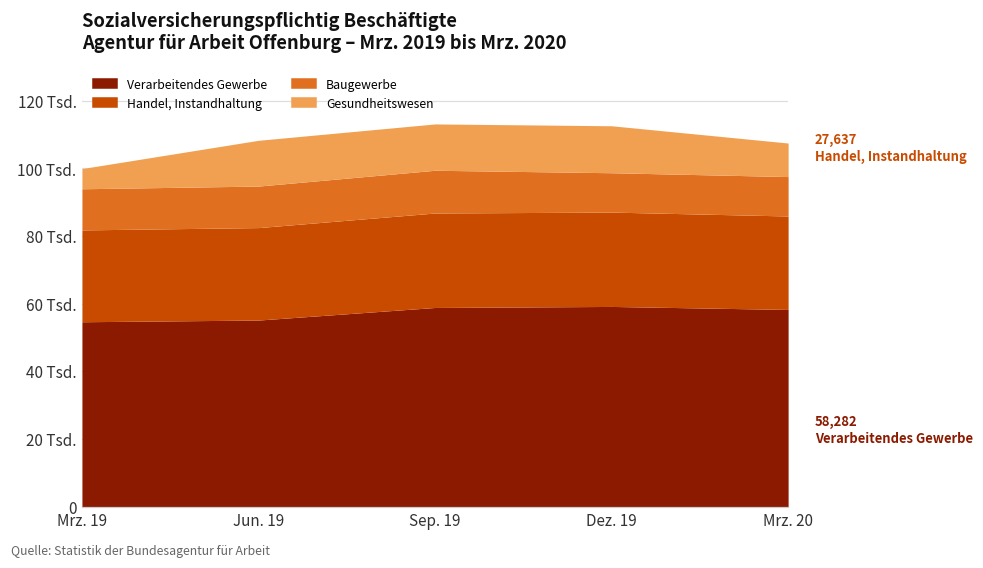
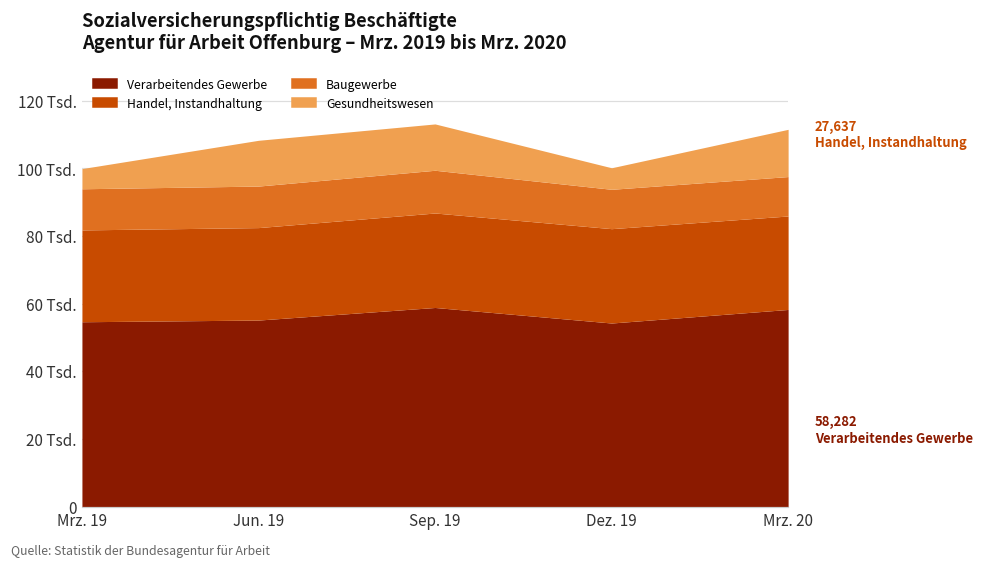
  {
    "Verarbeitendes Gewerbe": {
-     "Dez. 19": "59 Tsd."
+     "Dez. 19": "54 Tsd."
    },
    "Gesundheitswesen": {
      "Mrz. 19": "6 Tsd.",
      "Jun. 19": "14 Tsd.",
      "Sep. 19": "14 Tsd.",
-     "Dez. 19": "14 Tsd.",
-     "Mrz. 20": "10 Tsd."
+     "Dez. 19": "6 Tsd.",
+     "Mrz. 20": "14 Tsd."
    }
  }
